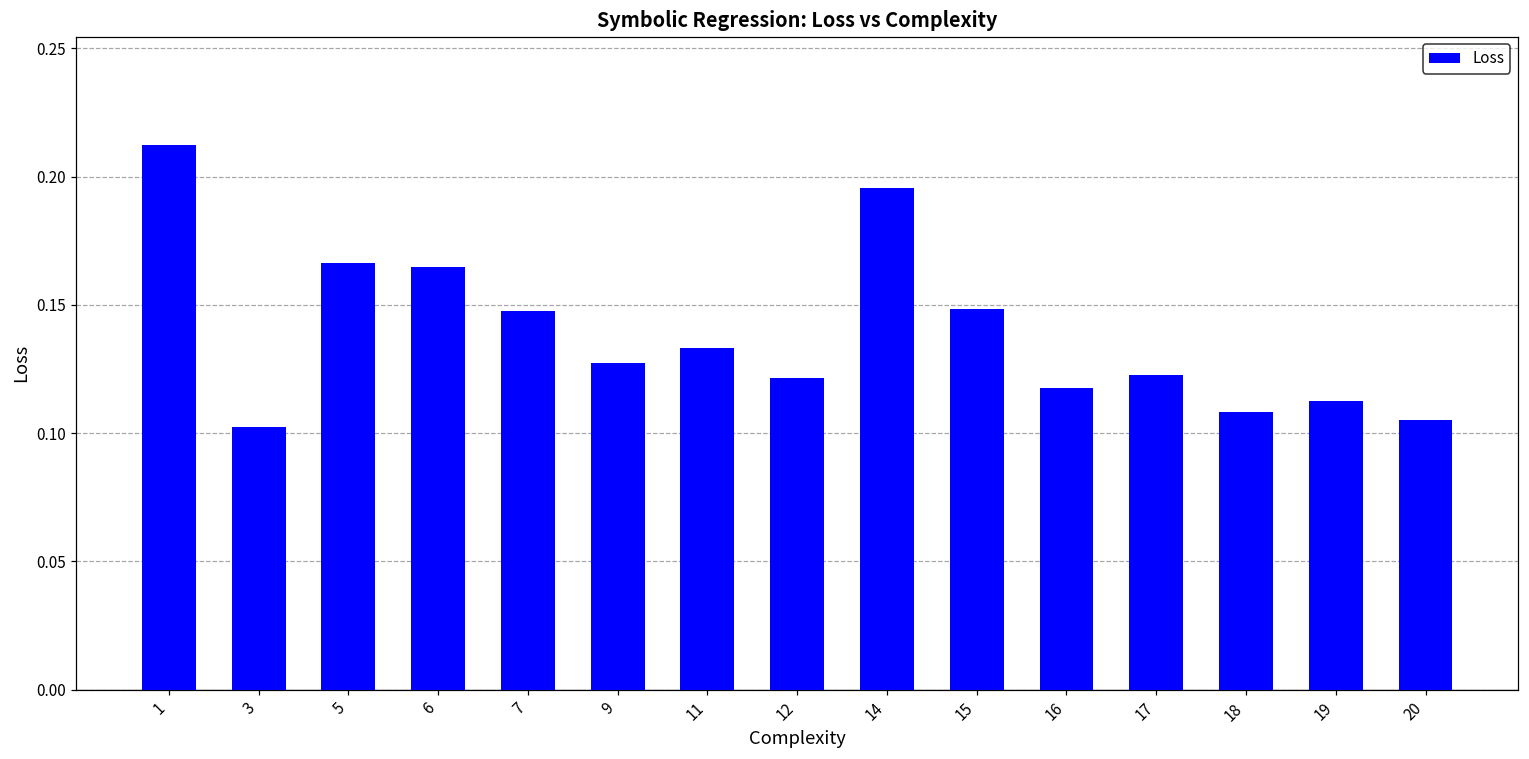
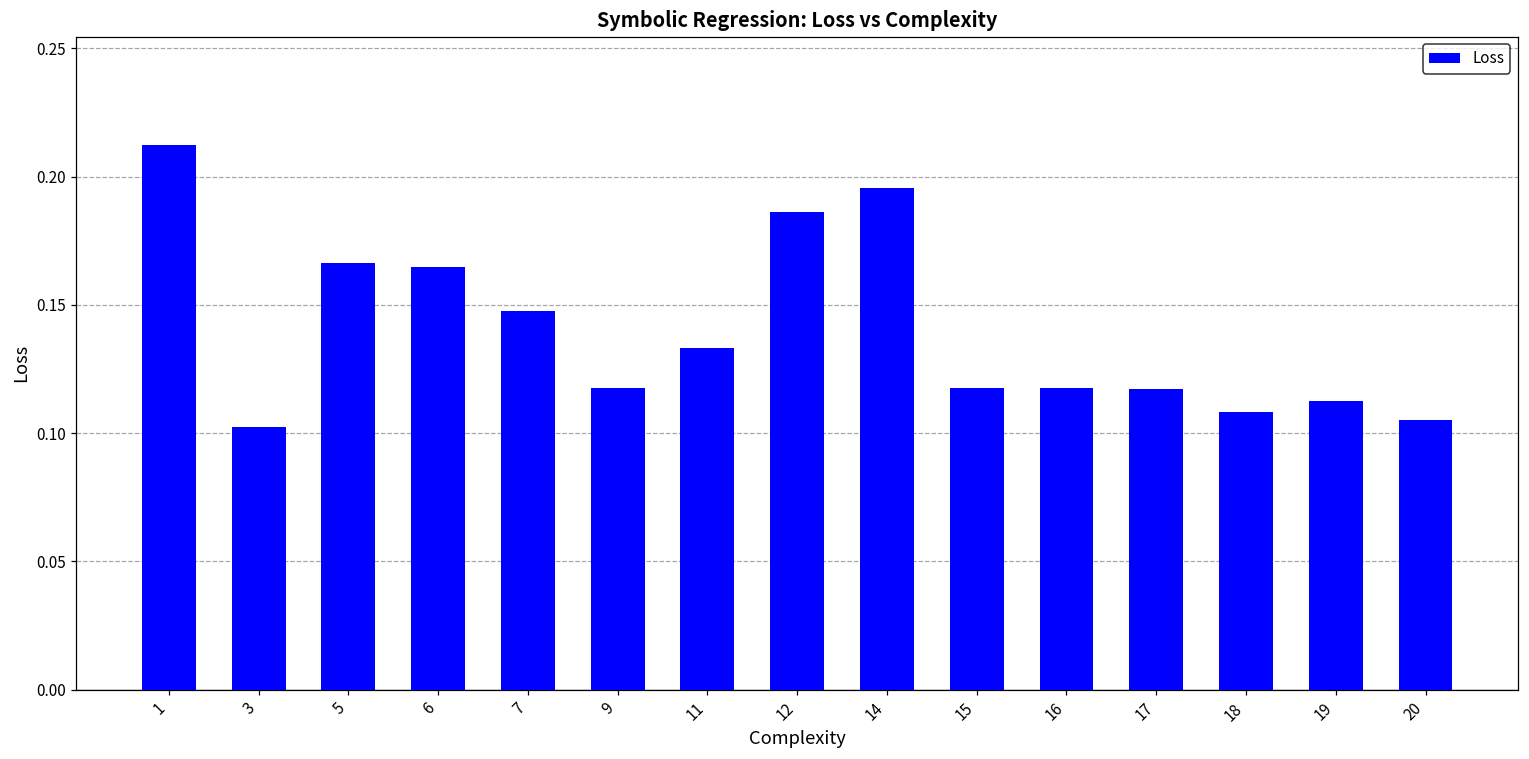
  {
    "1": 0.212,
    "3": 0.102,
    "5": 0.166,
    "6": 0.165,
    "7": 0.147,
-   "9": 0.127,
+   "9": 0.118,
    "11": 0.133,
-   "12": 0.121,
+   "12": 0.186,
    "14": 0.196,
-   "15": 0.148,
+   "15": 0.118,
    "16": 0.118,
-   "17": 0.123,
+   "17": 0.117,
    "18": 0.108,
    "19": 0.112,
    "20": 0.105
  }
